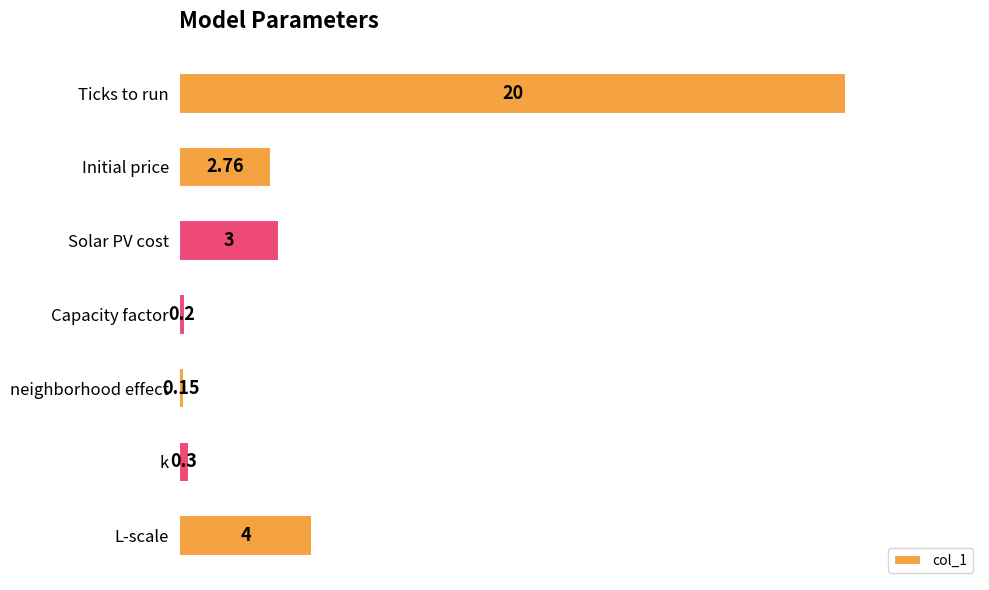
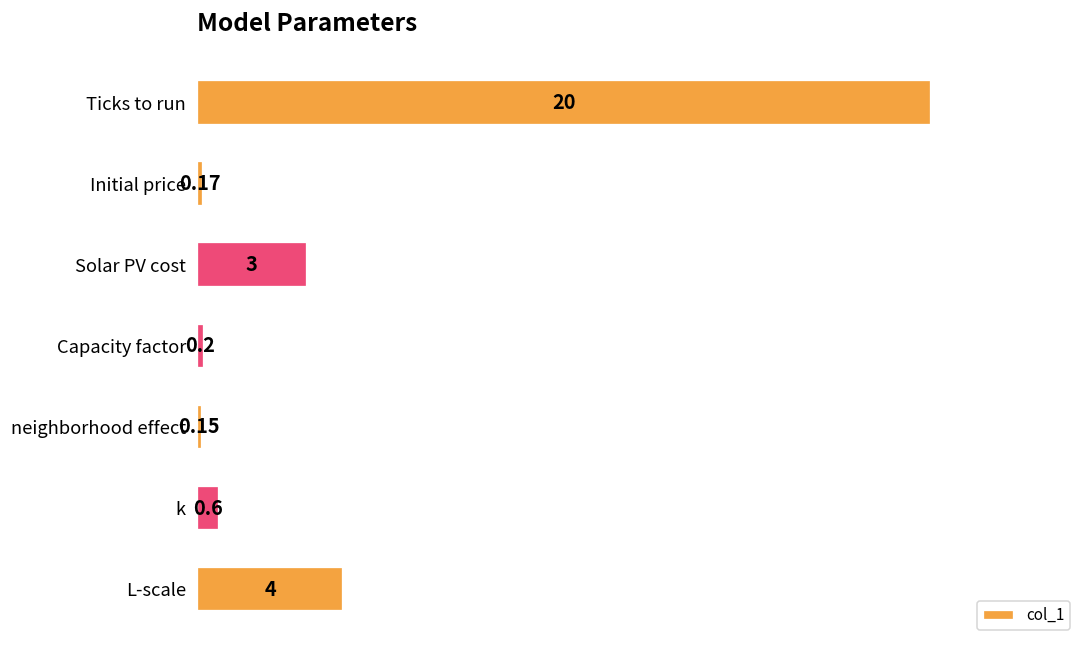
  {
    "Ticks to run": 20,
-   "Initial price": 2.76,
+   "Initial price": 0.17,
    "Solar PV cost": 3,
    "Capacity factor": 0.2,
    "neighborhood effect": 0.15,
-   "k": 0.3,
+   "k": 0.6,
    "L-scale": 4
  }
